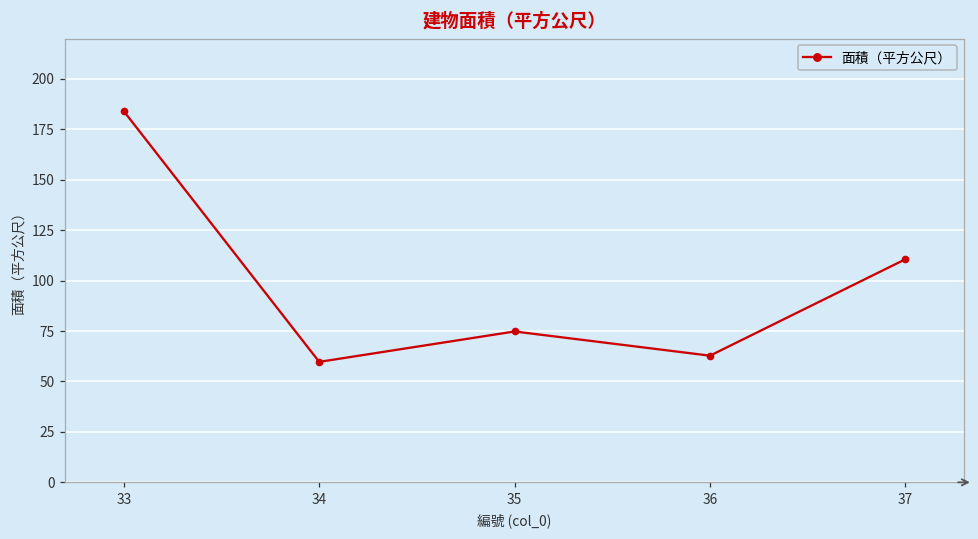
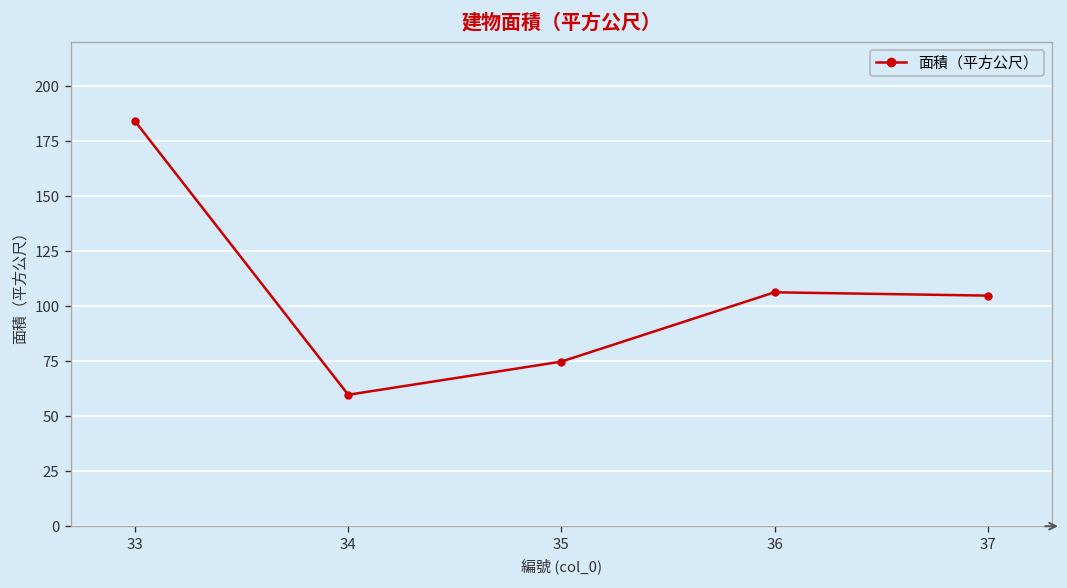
  {
    "33": 184,
    "34": 60,
    "35": 75,
-   "36": 63,
-   "37": 111
+   "36": 106,
+   "37": 105
  }
